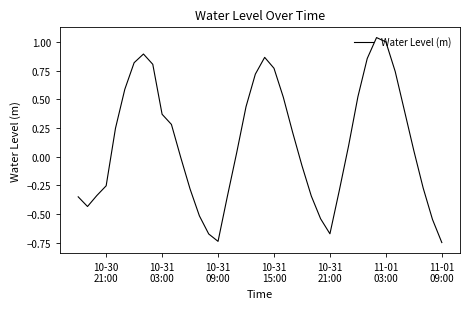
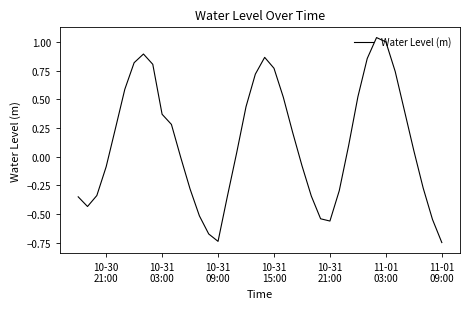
  {
-   "10-30 21:00": -0.25,
+   "10-30 21:00": -0.09,
    "10-31 03:00": 0.37,
    "10-31 09:00": -0.74,
    "10-31 15:00": 0.77,
-   "10-31 21:00": -0.67,
+   "10-31 21:00": -0.56,
    "11-01 03:00": 1.00,
    "11-01 09:00": -0.75
  }
